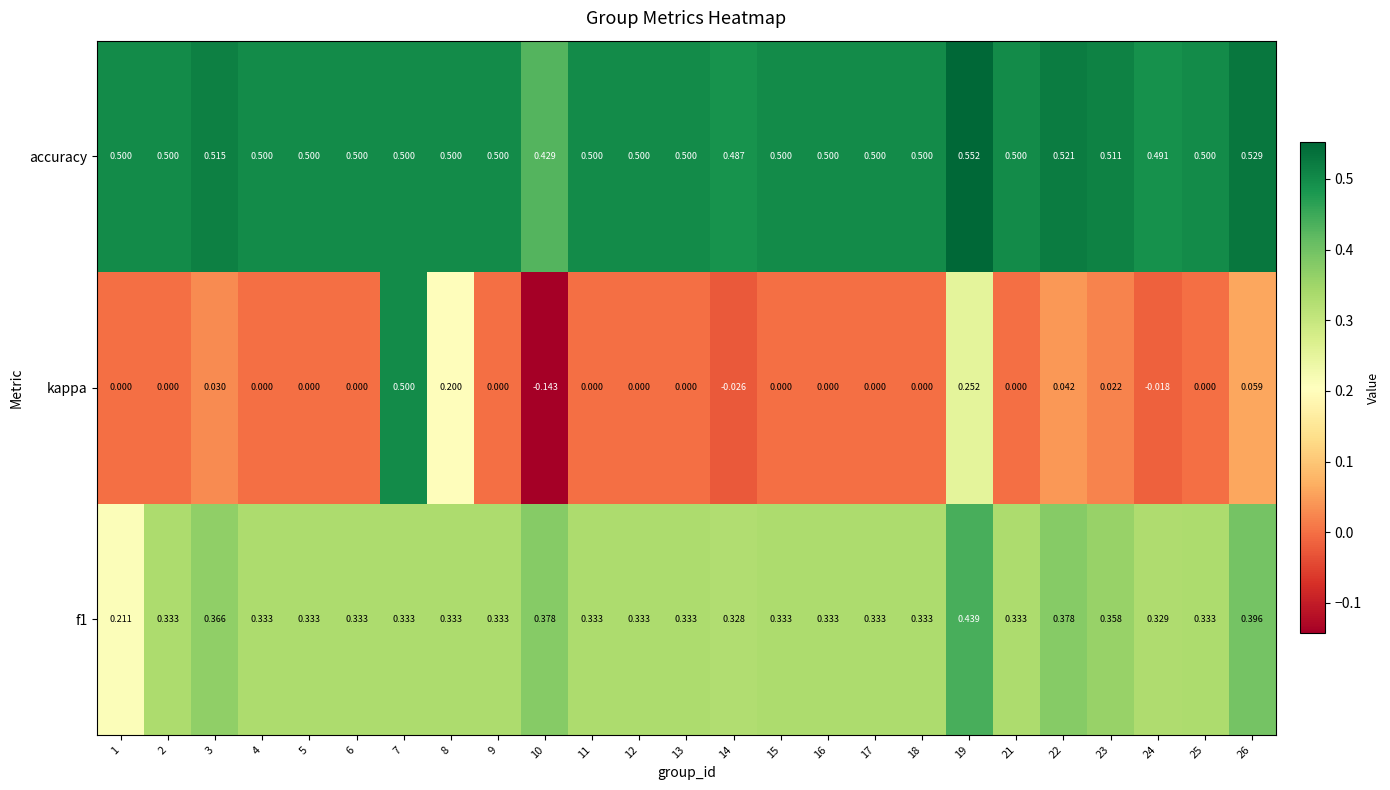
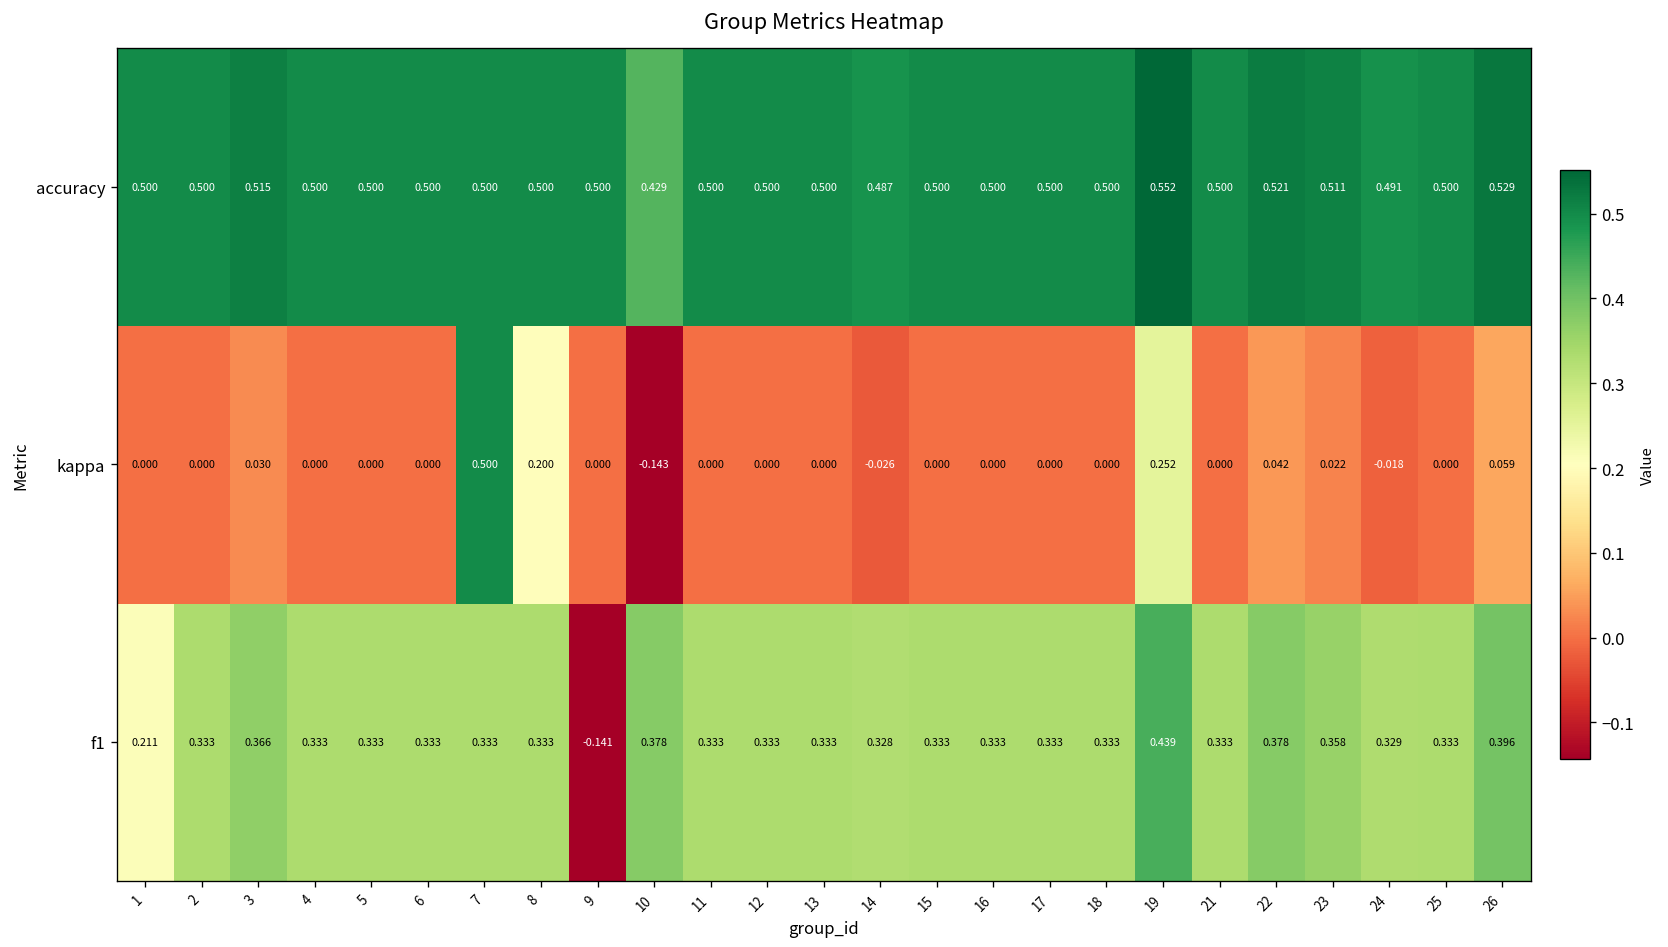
  {
    "accuracy": {
      "1": 0.500,
      "2": 0.500,
      "3": 0.515,
      "4": 0.500,
      "5": 0.500,
      "6": 0.500,
      "7": 0.500,
      "8": 0.500,
      "9": 0.500,
      "10": 0.429,
      "11": 0.500,
      "12": 0.500,
      "13": 0.500,
      "14": 0.487,
      "15": 0.500,
      "16": 0.500,
      "17": 0.500,
      "18": 0.500,
      "19": 0.552,
      "21": 0.500,
      "22": 0.521,
      "23": 0.511,
      "24": 0.491,
      "25": 0.500,
      "26": 0.529
    },
    "kappa": {
      "1": 0.000,
      "2": 0.000,
      "3": 0.030,
      "4": 0.000,
      "5": 0.000,
      "6": 0.000,
      "7": 0.500,
      "8": 0.200,
      "9": 0.000,
      "10": -0.143,
      "11": 0.000,
      "12": 0.000,
      "13": 0.000,
      "14": -0.026,
      "15": 0.000,
      "16": 0.000,
      "17": 0.000,
      "18": 0.000,
      "19": 0.252,
      "21": 0.000,
      "22": 0.042,
      "23": 0.022,
      "24": -0.018,
      "25": 0.000,
      "26": 0.059
    },
    "f1": {
      "1": 0.211,
      "2": 0.333,
      "3": 0.366,
      "4": 0.333,
      "5": 0.333,
      "6": 0.333,
      "7": 0.333,
      "8": 0.333,
-     "9": 0.333,
+     "9": -0.141,
      "10": 0.378,
      "11": 0.333,
      "12": 0.333,
      "13": 0.333,
      "14": 0.328,
      "15": 0.333,
      "16": 0.333,
      "17": 0.333,
      "18": 0.333,
      "19": 0.439,
      "21": 0.333,
      "22": 0.378,
      "23": 0.358,
      "24": 0.329,
      "25": 0.333,
      "26": 0.396
    }
  }
